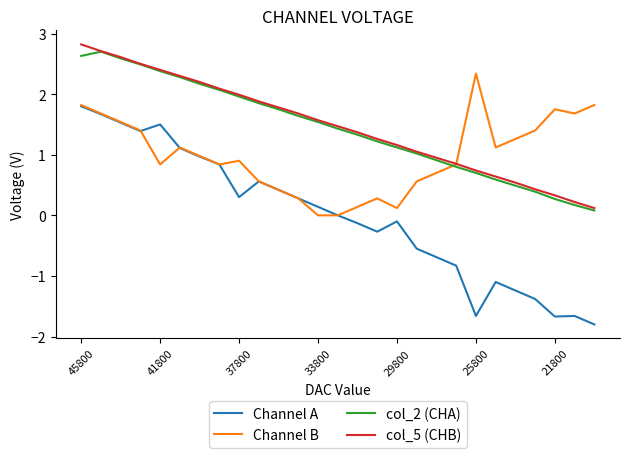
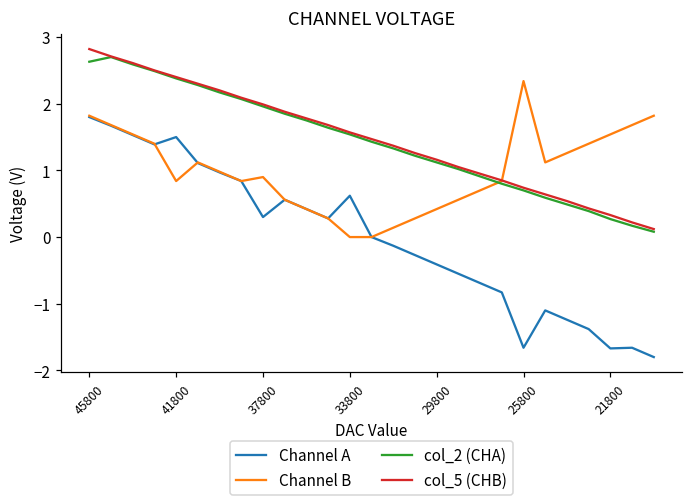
  {
    "Channel A": {
      "41800": 1.5,
      "37800": 0.3,
-     "33800": 0.1,
-     "29800": -0.1,
+     "33800": 0.6,
+     "29800": -0.4,
      "25800": -1.7,
      "21800": -1.7
    },
    "Channel B": {
      "41800": 0.8,
      "37800": 0.9,
      "33800": 0.0,
-     "29800": 0.1,
+     "29800": 0.4,
      "25800": 2.3,
-     "21800": 1.8
+     "21800": 1.5
    },
    "col_2 (CHA)": {
      "45800": 2.6,
      "21800": 0.3
    },
    "col_5 (CHB)": {
      "45800": 2.8,
      "21800": 0.3
    }
  }
